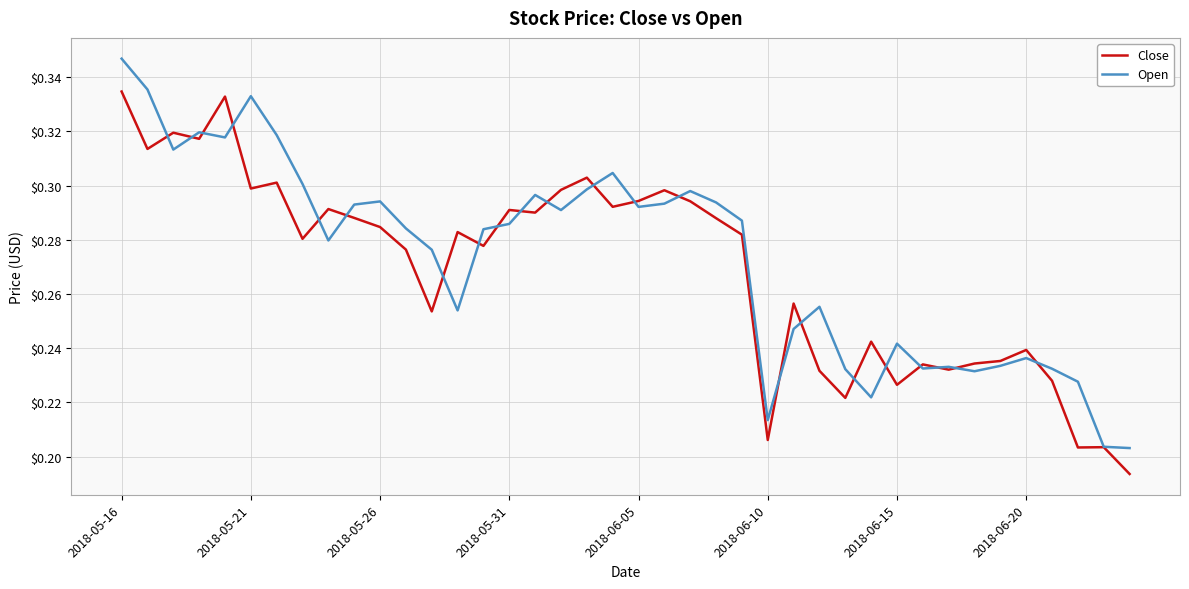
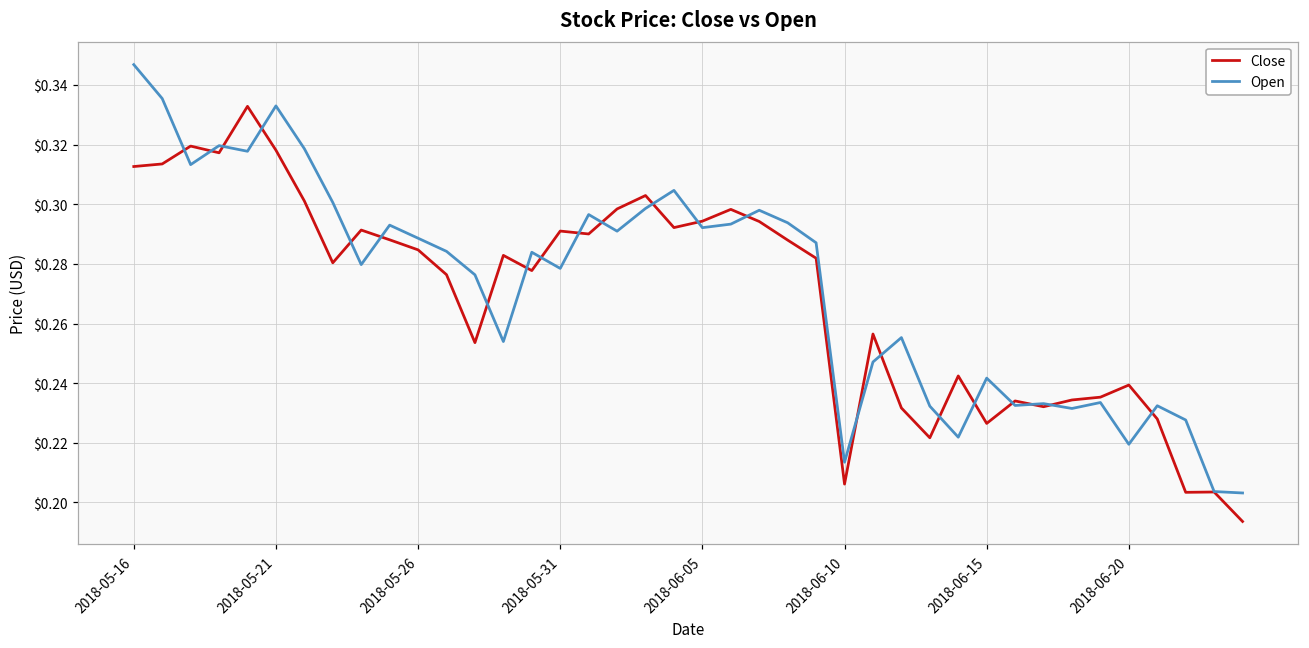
  {
    "Close": {
-     "2018-05-16": "$0.335",
-     "2018-05-21": "$0.299",
+     "2018-05-16": "$0.313",
+     "2018-05-21": "$0.318",
      "2018-05-26": "$0.285",
      "2018-05-31": "$0.291",
      "2018-06-05": "$0.294",
      "2018-06-10": "$0.206",
      "2018-06-15": "$0.227",
      "2018-06-20": "$0.239"
    },
    "Open": {
      "2018-05-16": "$0.347",
      "2018-05-21": "$0.333",
-     "2018-05-26": "$0.294",
-     "2018-05-31": "$0.286",
+     "2018-05-26": "$0.289",
+     "2018-05-31": "$0.278",
      "2018-06-05": "$0.292",
      "2018-06-10": "$0.214",
      "2018-06-15": "$0.242",
-     "2018-06-20": "$0.236"
+     "2018-06-20": "$0.220"
    }
  }
